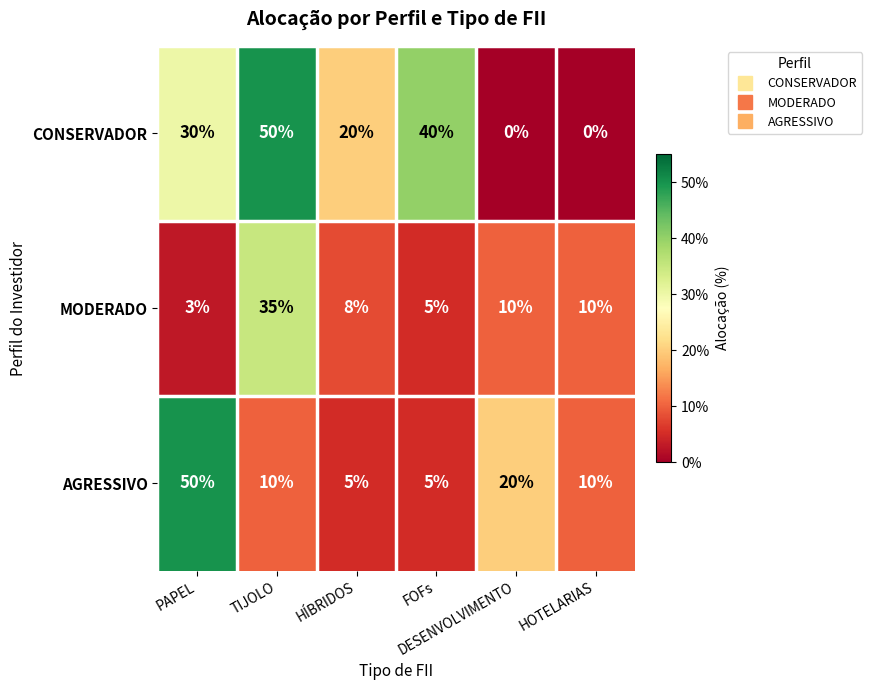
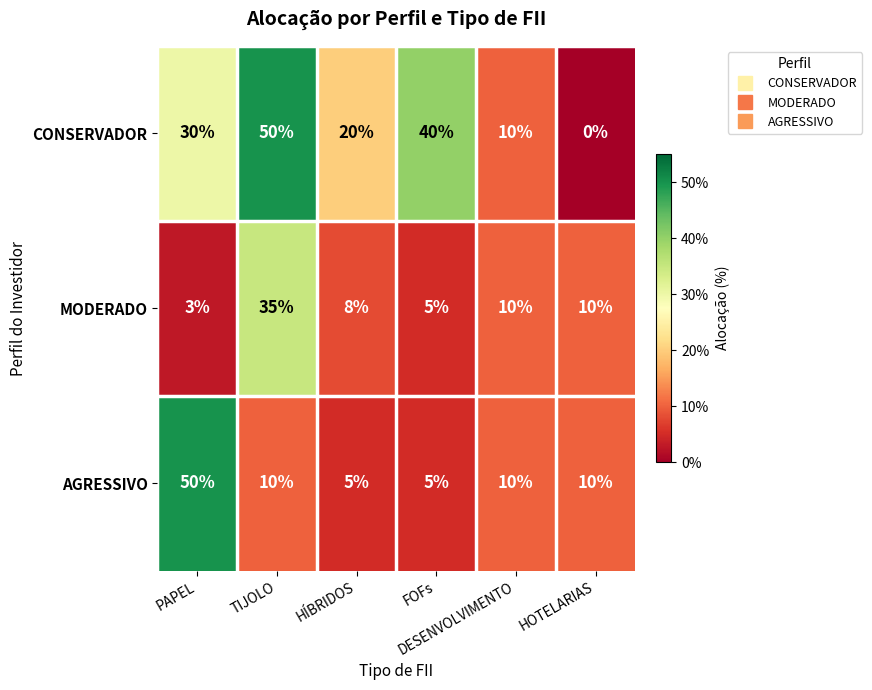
  {
    "CONSERVADOR": {
      "PAPEL": "30%",
      "TIJOLO": "50%",
      "HÍBRIDOS": "20%",
      "FOFs": "40%",
-     "DESENVOLVIMENTO": "0%",
+     "DESENVOLVIMENTO": "10%",
      "HOTELARIAS": "0%"
    },
    "MODERADO": {
      "PAPEL": "3%",
      "TIJOLO": "35%",
      "HÍBRIDOS": "8%",
      "FOFs": "5%",
      "DESENVOLVIMENTO": "10%",
      "HOTELARIAS": "10%"
    },
    "AGRESSIVO": {
      "PAPEL": "50%",
      "TIJOLO": "10%",
      "HÍBRIDOS": "5%",
      "FOFs": "5%",
-     "DESENVOLVIMENTO": "20%",
+     "DESENVOLVIMENTO": "10%",
      "HOTELARIAS": "10%"
    }
  }
